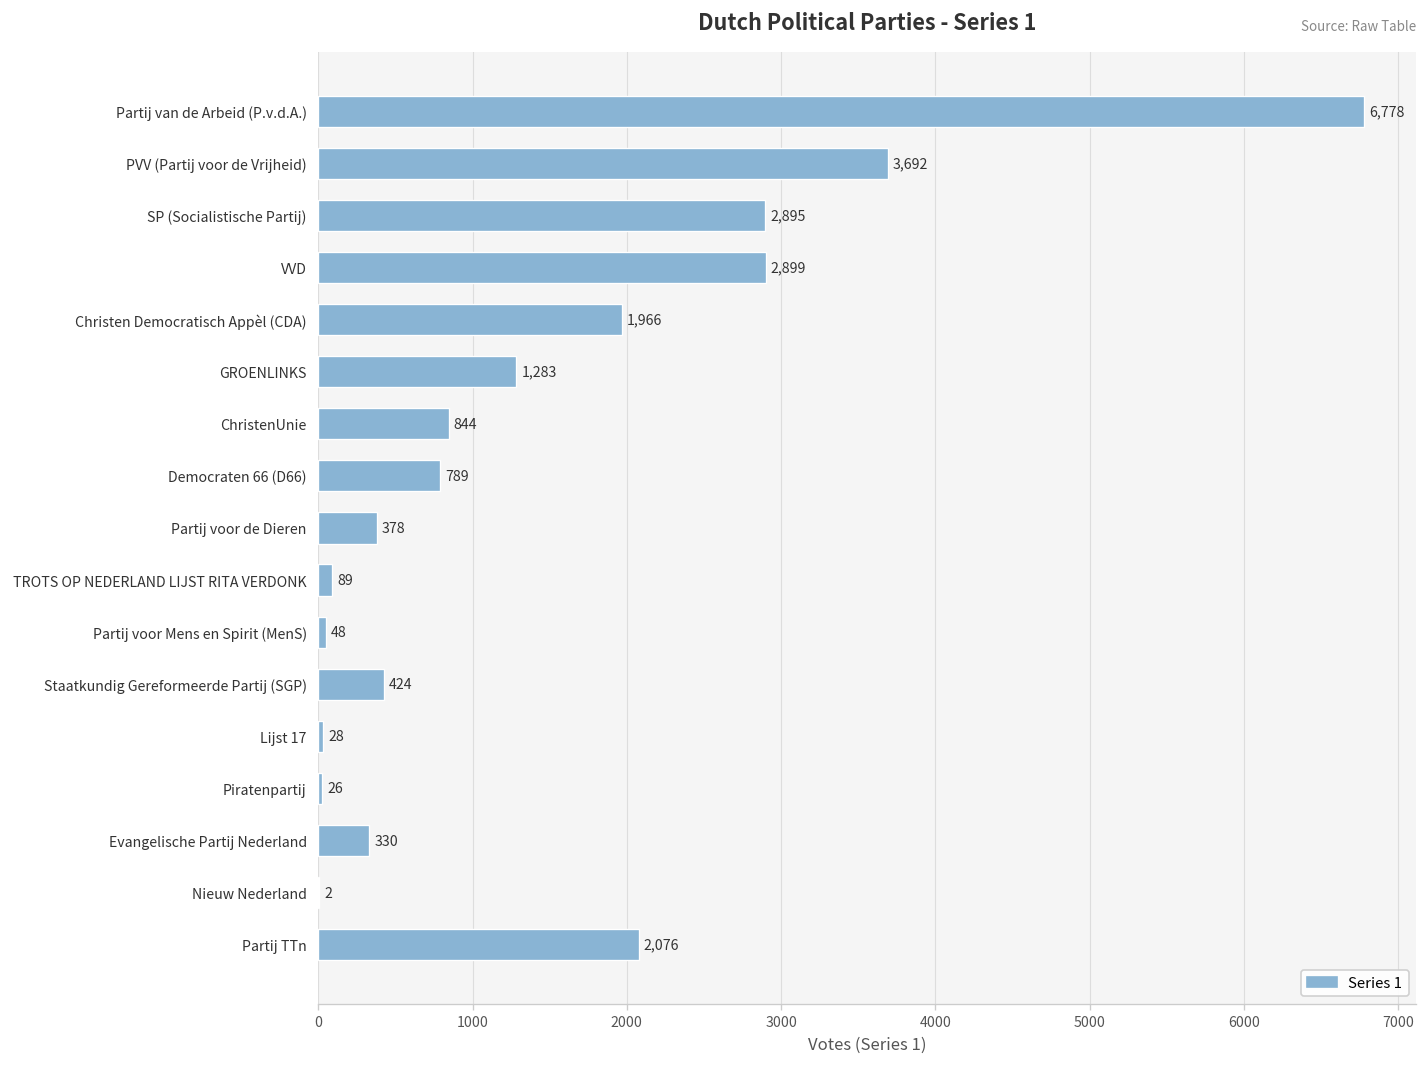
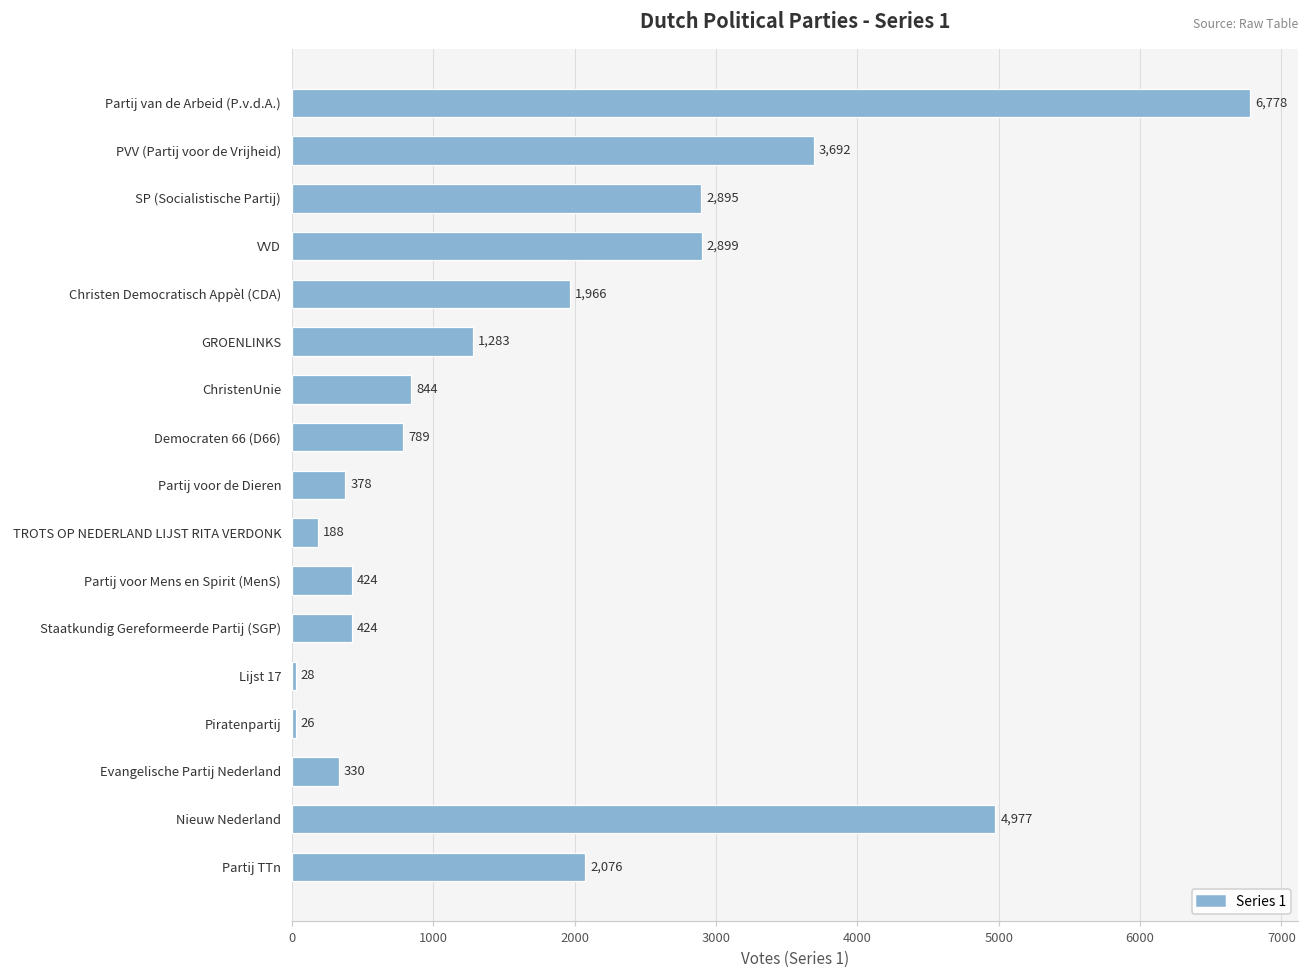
  {
    "Partij van de Arbeid (P.v.d.A.)": "6,778",
    "PVV (Partij voor de Vrijheid)": "3,692",
    "SP (Socialistische Partij)": "2,895",
    "VVD": "2,899",
    "Christen Democratisch Appèl (CDA)": "1,966",
    "GROENLINKS": "1,283",
    "ChristenUnie": "844",
    "Democraten 66 (D66)": "789",
    "Partij voor de Dieren": "378",
-   "TROTS OP NEDERLAND LIJST RITA VERDONK": "89",
-   "Partij voor Mens en Spirit (MenS)": "48",
+   "TROTS OP NEDERLAND LIJST RITA VERDONK": "188",
+   "Partij voor Mens en Spirit (MenS)": "424",
    "Staatkundig Gereformeerde Partij (SGP)": "424",
    "Lijst 17": "28",
    "Piratenpartij": "26",
    "Evangelische Partij Nederland": "330",
-   "Nieuw Nederland": "2",
+   "Nieuw Nederland": "4,977",
    "Partij TTn": "2,076"
  }
